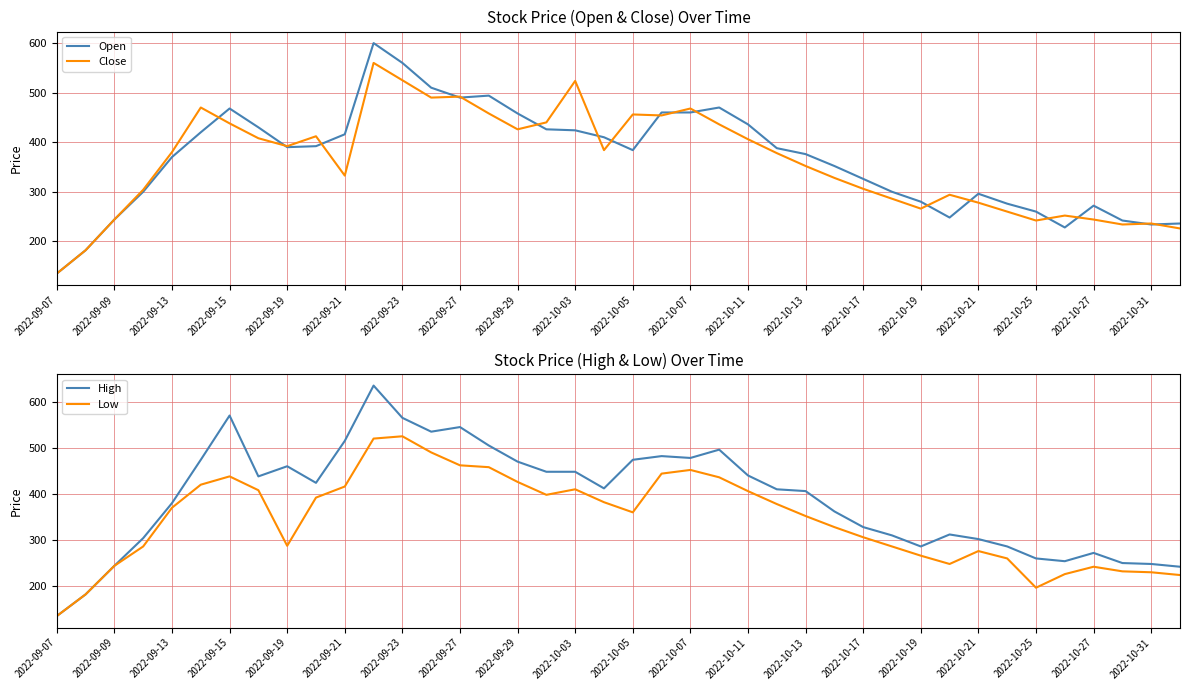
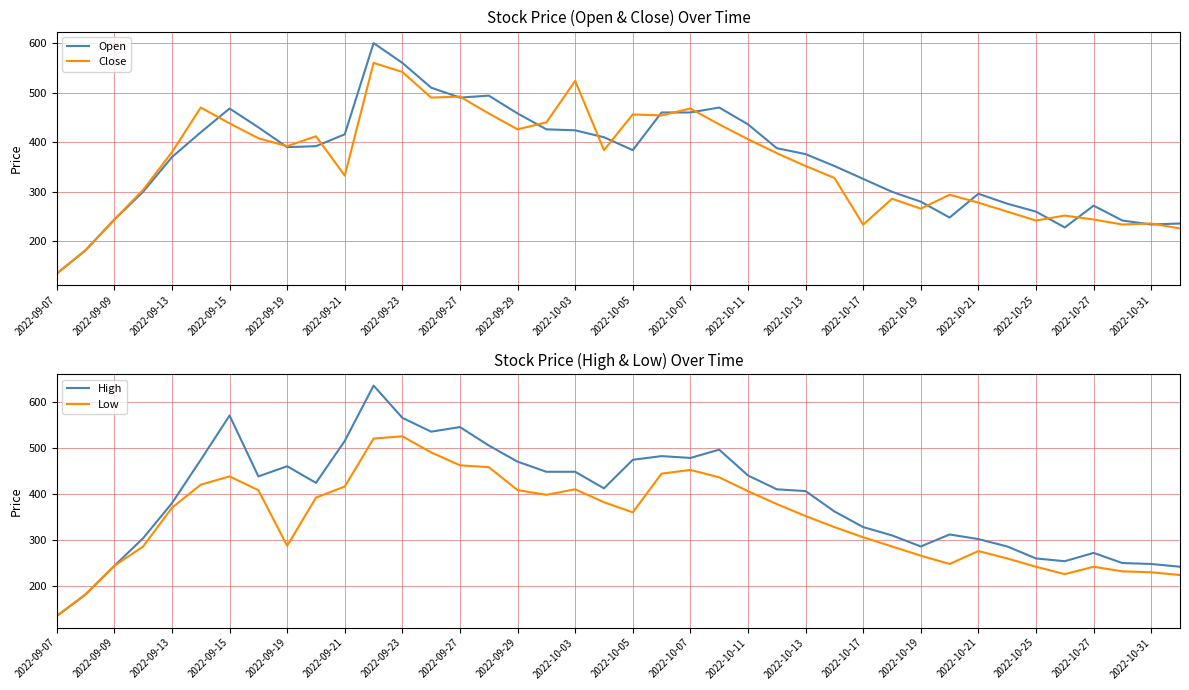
  {
    "Stock Price (Open & Close) Over Time": {
      "Open": {
        "2022-09-13": 370,
        "2022-09-15": 470,
        "2022-09-21": 420,
        "2022-09-23": 560,
        "2022-09-29": 460,
        "2022-10-03": 420,
        "2022-10-05": 380,
        "2022-10-07": 460,
        "2022-10-11": 440,
        "2022-10-13": 380,
        "2022-10-17": 330,
        "2022-10-19": 280,
        "2022-10-21": 300,
        "2022-10-25": 260,
        "2022-10-27": 270
      },
      "Close": {
        "2022-09-13": 380,
        "2022-09-15": 440,
        "2022-09-21": 330,
-       "2022-09-23": 530,
+       "2022-09-23": 540,
        "2022-09-29": 430,
        "2022-10-03": 520,
        "2022-10-05": 460,
        "2022-10-07": 470,
        "2022-10-11": 410,
        "2022-10-13": 350,
-       "2022-10-17": 310,
+       "2022-10-17": 230,
        "2022-10-19": 270,
        "2022-10-21": 280,
        "2022-10-25": 240,
        "2022-10-27": 240
      }
    },
    "Stock Price (High & Low) Over Time": {
      "High": {
        "2022-09-13": 380,
        "2022-09-15": 570,
        "2022-09-19": 460,
        "2022-09-21": 520,
        "2022-09-23": 570,
        "2022-09-27": 550,
        "2022-09-29": 470,
        "2022-10-03": 450,
        "2022-10-05": 470,
        "2022-10-07": 480,
        "2022-10-11": 440,
        "2022-10-13": 410,
        "2022-10-17": 330,
        "2022-10-19": 290,
        "2022-10-21": 300,
        "2022-10-25": 260,
        "2022-10-27": 270,
        "2022-10-31": 250
      },
      "Low": {
        "2022-09-13": 370,
        "2022-09-15": 440,
        "2022-09-19": 290,
        "2022-09-21": 420,
        "2022-09-23": 530,
        "2022-09-27": 460,
-       "2022-09-29": 430,
+       "2022-09-29": 410,
        "2022-10-03": 410,
        "2022-10-05": 360,
        "2022-10-07": 450,
        "2022-10-11": 410,
        "2022-10-13": 350,
        "2022-10-17": 310,
        "2022-10-19": 270,
        "2022-10-21": 280,
-       "2022-10-25": 200,
+       "2022-10-25": 240,
        "2022-10-27": 240,
        "2022-10-31": 230
      }
    }
  }
